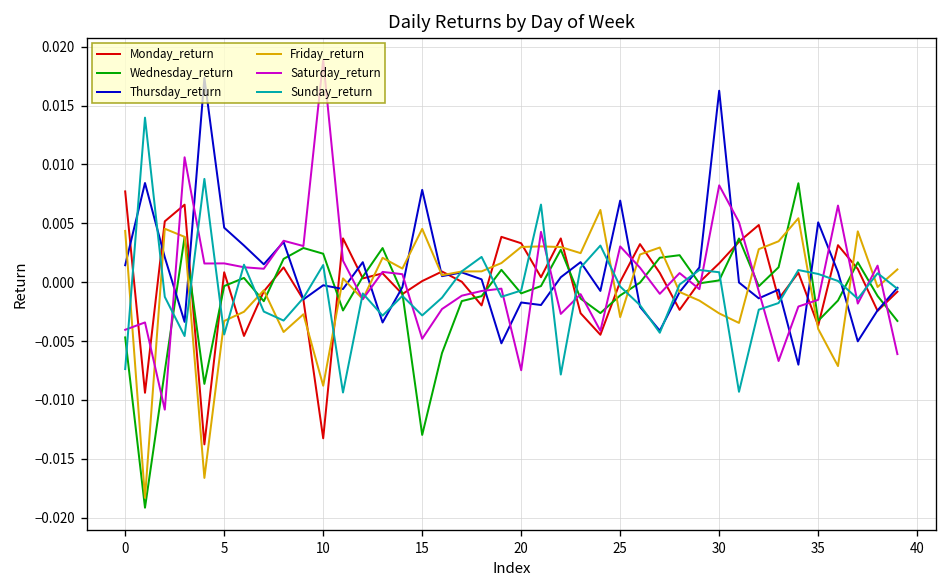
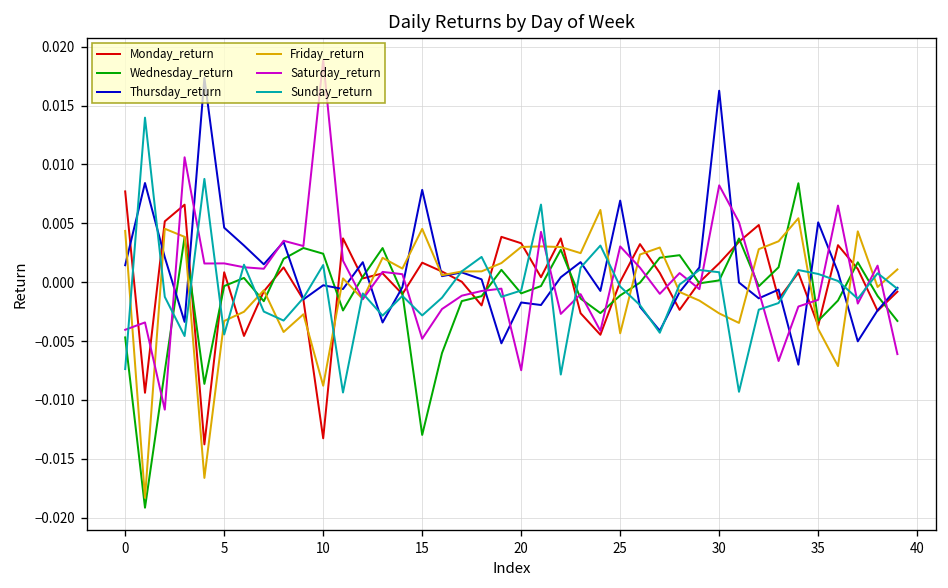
  {
    "Monday_return": {
      "0": 0.008,
      "5": 0.001,
      "10": -0.013,
-     "15": 0.000,
+     "15": 0.002,
      "20": 0.003,
      "25": 0.000,
      "30": 0.002,
      "35": -0.004
    },
    "Wednesday_return": {
      "0": -0.005,
      "5": 0.000,
      "10": 0.002,
      "15": -0.013,
      "25": -0.001,
      "30": 0.000,
      "35": -0.003
    },
    "Thursday_return": {
      "0": 0.001,
      "5": 0.005,
      "10": 0.000,
      "15": 0.008,
      "20": -0.002,
      "25": 0.007,
      "30": 0.016,
      "35": 0.005
    },
    "Friday_return": {
      "0": 0.004,
      "5": -0.003,
      "10": -0.009,
      "15": 0.005,
      "20": 0.003,
-     "25": -0.003,
+     "25": -0.004,
      "30": -0.003,
      "35": -0.004
    },
    "Saturday_return": {
      "0": -0.004,
      "5": 0.002,
      "15": -0.005,
      "20": -0.007,
      "25": 0.003,
      "30": 0.008,
      "35": -0.001
    },
    "Sunday_return": {
      "0": -0.007,
      "5": -0.004,
      "10": 0.001,
      "15": -0.003,
      "25": 0.000,
      "30": 0.001,
      "35": 0.001
    }
  }
